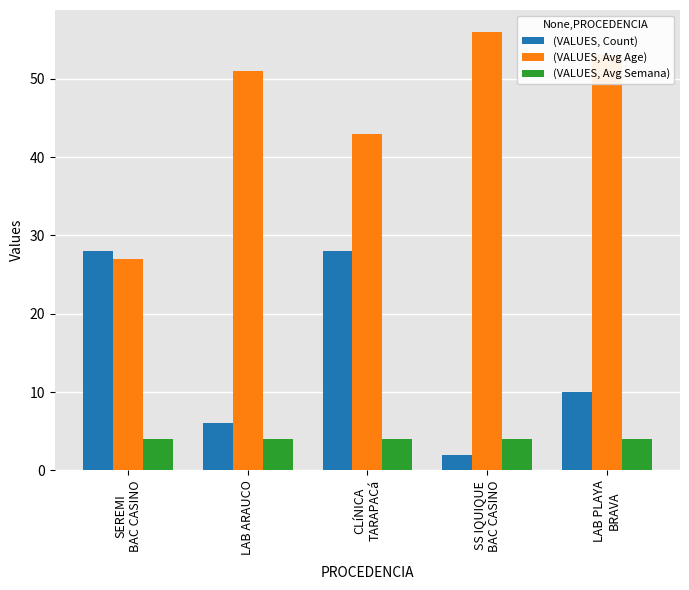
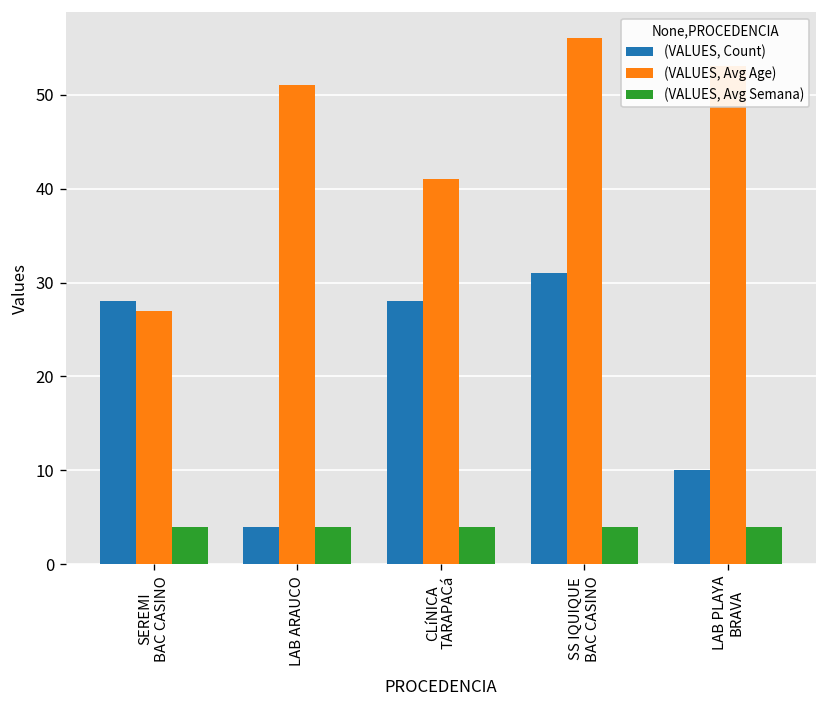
  {
    "(VALUES, Count)": {
      "SEREMI BAC CASINO": 28,
-     "LAB ARAUCO": 6,
+     "LAB ARAUCO": 4,
      "CLíNICA TARAPACá": 28,
-     "SS IQUIQUE BAC CASINO": 2,
+     "SS IQUIQUE BAC CASINO": 31,
      "LAB PLAYA BRAVA": 10
    },
    "(VALUES, Avg Age)": {
      "SEREMI BAC CASINO": 27,
      "LAB ARAUCO": 51,
-     "CLíNICA TARAPACá": 43,
+     "CLíNICA TARAPACá": 41,
      "SS IQUIQUE BAC CASINO": 56
    },
    "(VALUES, Avg Semana)": {
      "SEREMI BAC CASINO": 4,
      "LAB ARAUCO": 4,
      "CLíNICA TARAPACá": 4,
      "SS IQUIQUE BAC CASINO": 4,
      "LAB PLAYA BRAVA": 4
    }
  }
